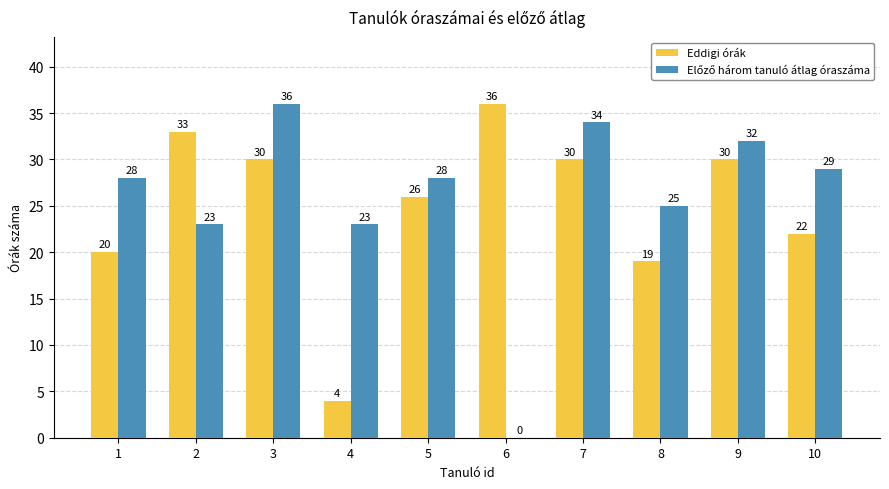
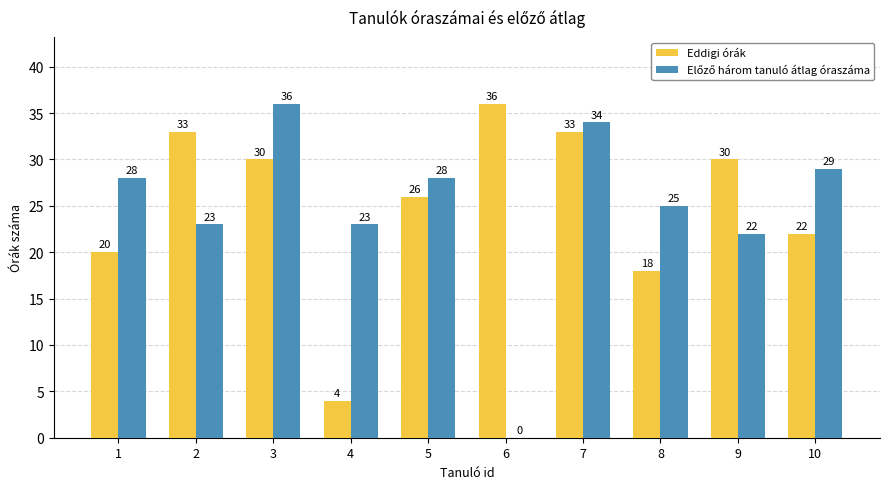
  {
    "Eddigi órák": {
      "1": 20,
      "2": 33,
      "3": 30,
      "4": 4,
      "5": 26,
      "6": 36,
-     "7": 30,
-     "8": 19,
+     "7": 33,
+     "8": 18,
      "9": 30,
      "10": 22
    },
    "Előző három tanuló átlag óraszáma": {
      "1": 28,
      "2": 23,
      "3": 36,
      "4": 23,
      "5": 28,
      "6": 0,
      "7": 34,
      "8": 25,
-     "9": 32,
+     "9": 22,
      "10": 29
    }
  }
